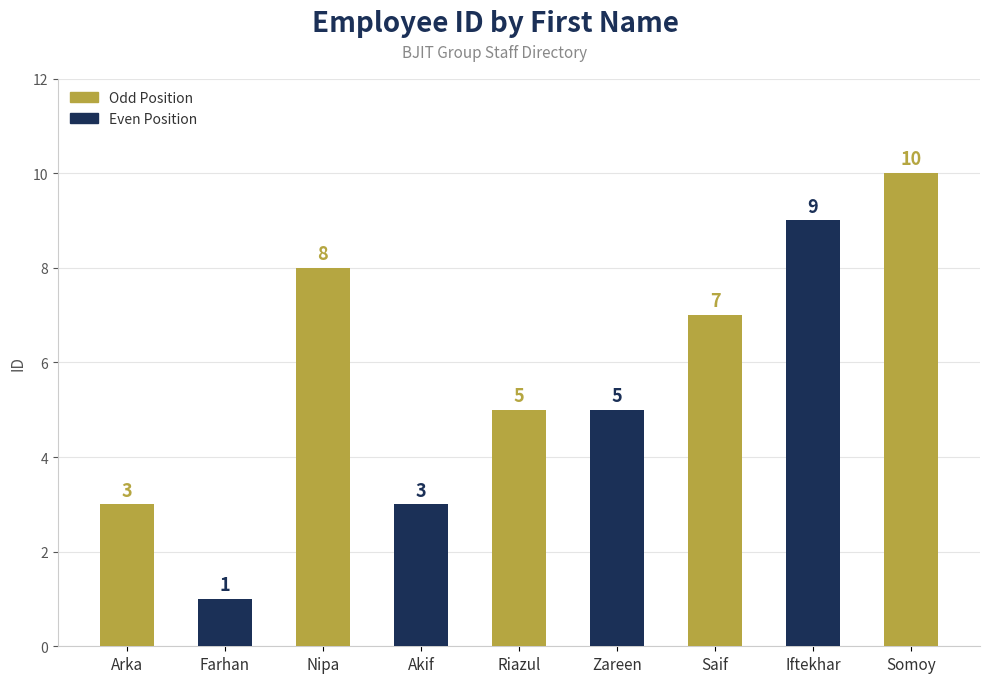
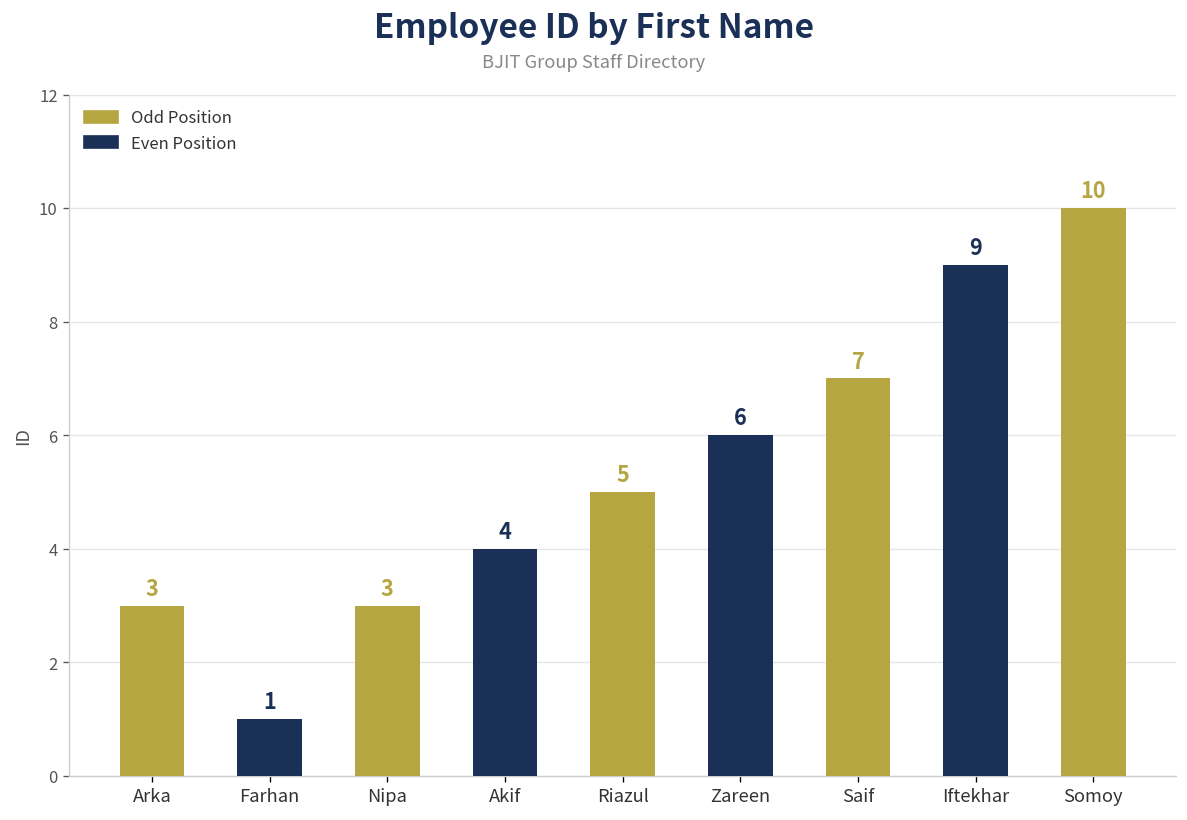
  {
    "Arka": 3,
    "Farhan": 1,
-   "Nipa": 8,
-   "Akif": 3,
+   "Nipa": 3,
+   "Akif": 4,
    "Riazul": 5,
-   "Zareen": 5,
+   "Zareen": 6,
    "Saif": 7,
    "Iftekhar": 9,
    "Somoy": 10
  }
